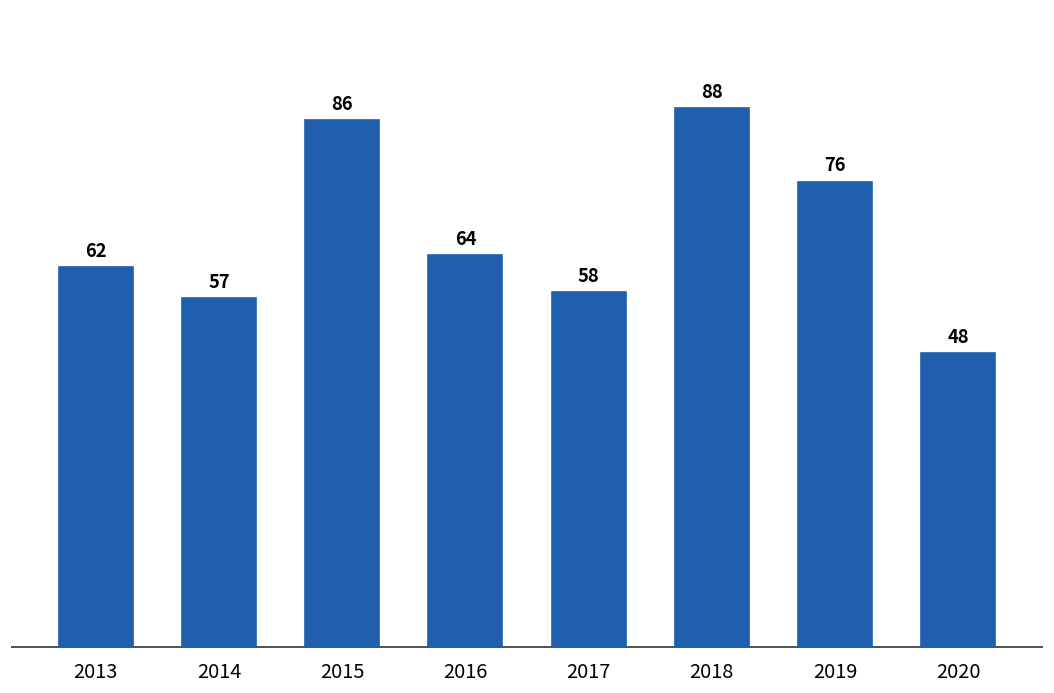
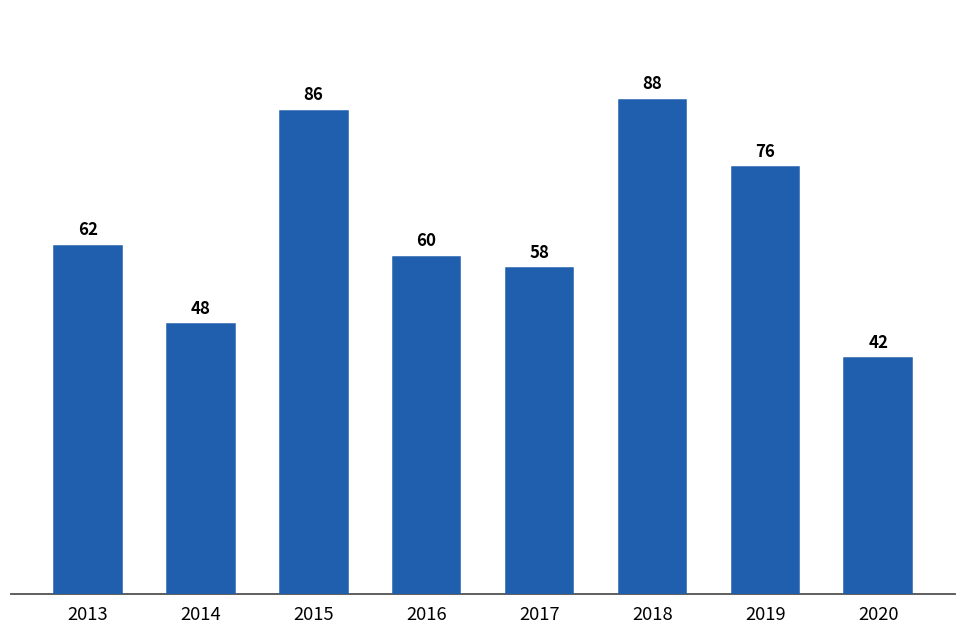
  {
    "2013": 62,
-   "2014": 57,
+   "2014": 48,
    "2015": 86,
-   "2016": 64,
+   "2016": 60,
    "2017": 58,
    "2018": 88,
    "2019": 76,
-   "2020": 48
+   "2020": 42
  }
